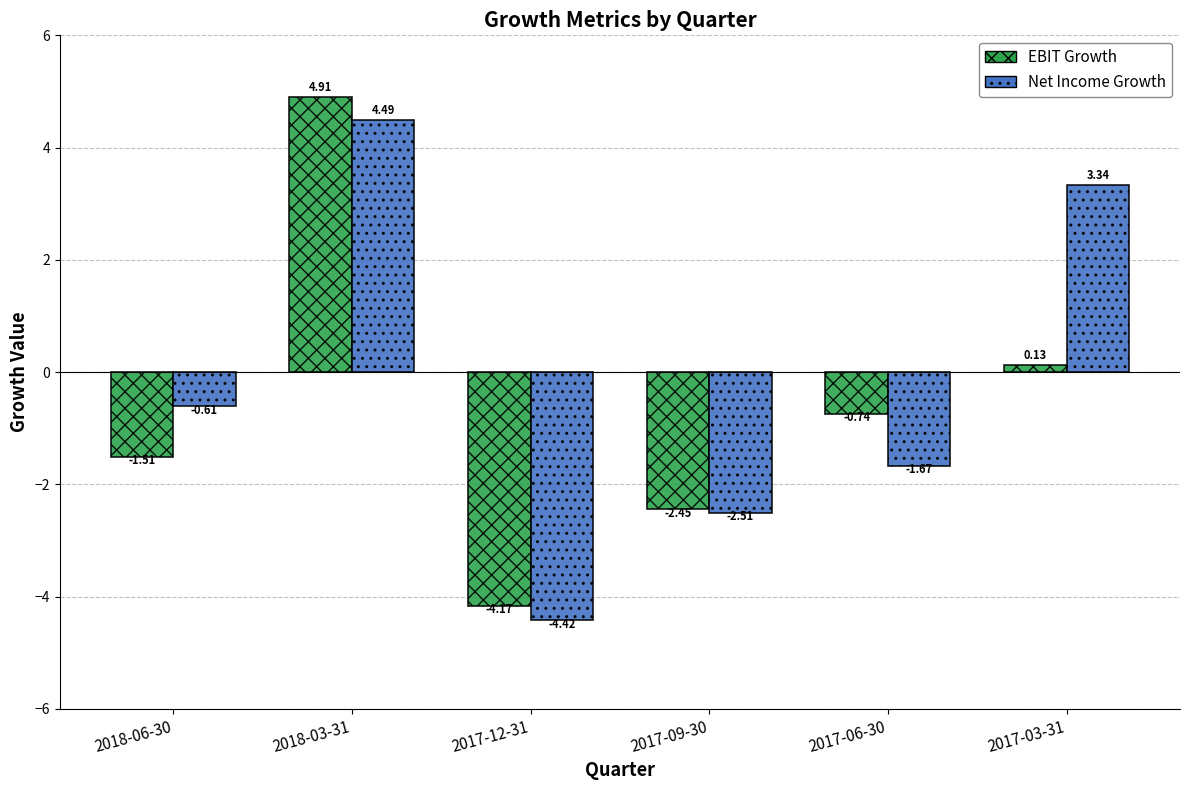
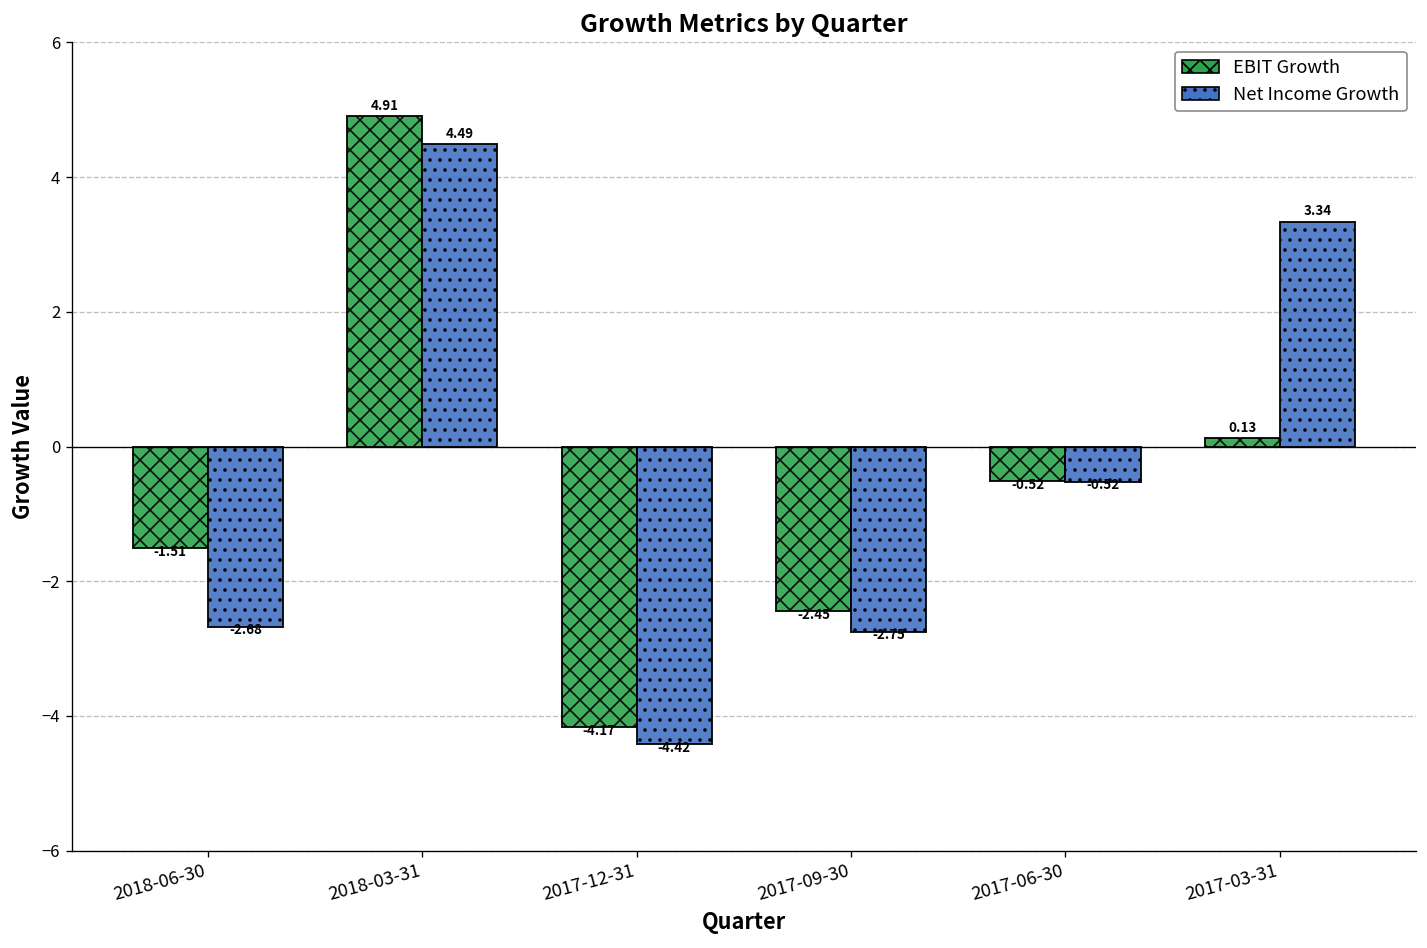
  {
    "EBIT Growth": {
      "2018-06-30": -1.51,
      "2018-03-31": 4.91,
      "2017-12-31": -4.17,
      "2017-09-30": -2.45,
-     "2017-06-30": -0.74,
+     "2017-06-30": -0.52,
      "2017-03-31": 0.13
    },
    "Net Income Growth": {
-     "2018-06-30": -0.61,
+     "2018-06-30": -2.68,
      "2018-03-31": 4.49,
      "2017-12-31": -4.42,
-     "2017-09-30": -2.51,
-     "2017-06-30": -1.67,
+     "2017-09-30": -2.75,
+     "2017-06-30": -0.52,
      "2017-03-31": 3.34
    }
  }
